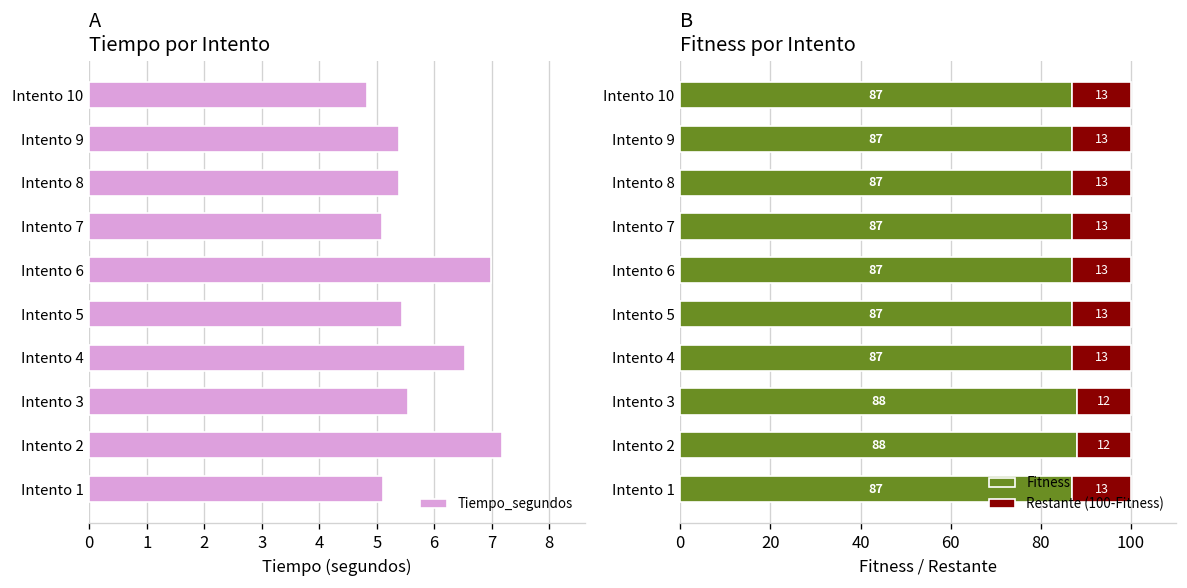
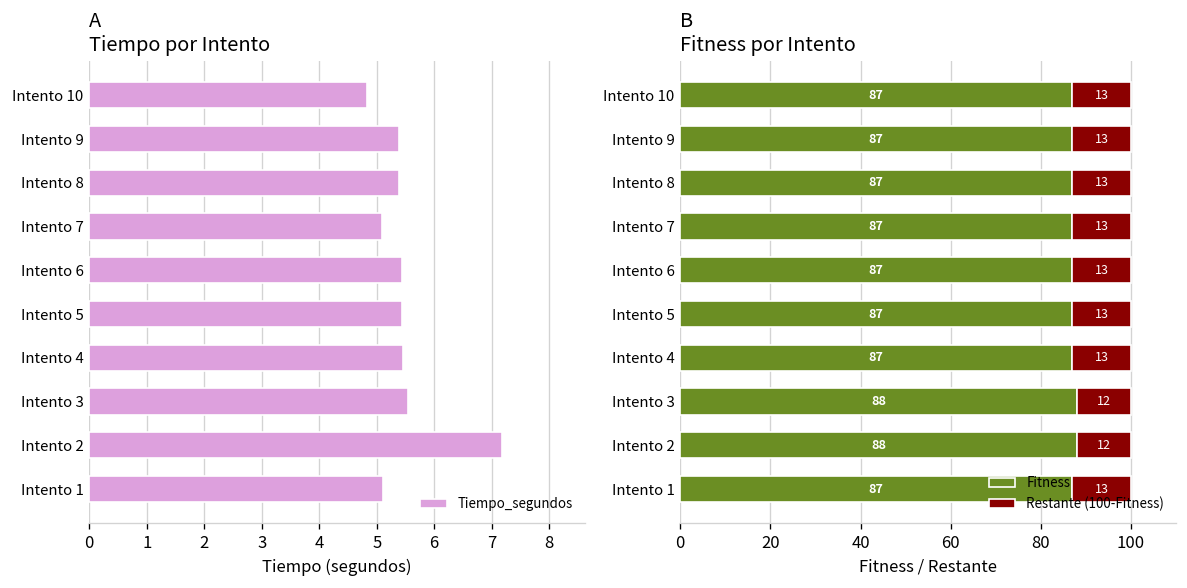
  {
    "A Tiempo por Intento": {
      "Intento 10": 4.8,
      "Intento 9": 5.4,
      "Intento 8": 5.4,
      "Intento 7": 5.1,
-     "Intento 6": 7.0,
+     "Intento 6": 5.4,
      "Intento 5": 5.4,
-     "Intento 4": 6.5,
+     "Intento 4": 5.5,
      "Intento 3": 5.5,
      "Intento 2": 7.2,
      "Intento 1": 5.1
    },
    "B Fitness por Intento": {
      "Fitness": {
        "Intento 10": 87,
        "Intento 9": 87,
        "Intento 8": 87,
        "Intento 7": 87,
        "Intento 6": 87,
        "Intento 5": 87,
        "Intento 4": 87,
        "Intento 3": 88,
        "Intento 2": 88,
        "Intento 1": 87
      },
      "Restante (100-Fitness)": {
        "Intento 10": 13,
        "Intento 9": 13,
        "Intento 8": 13,
        "Intento 7": 13,
        "Intento 6": 13,
        "Intento 5": 13,
        "Intento 4": 13,
        "Intento 3": 12,
        "Intento 2": 12,
        "Intento 1": 13
      }
    }
  }
